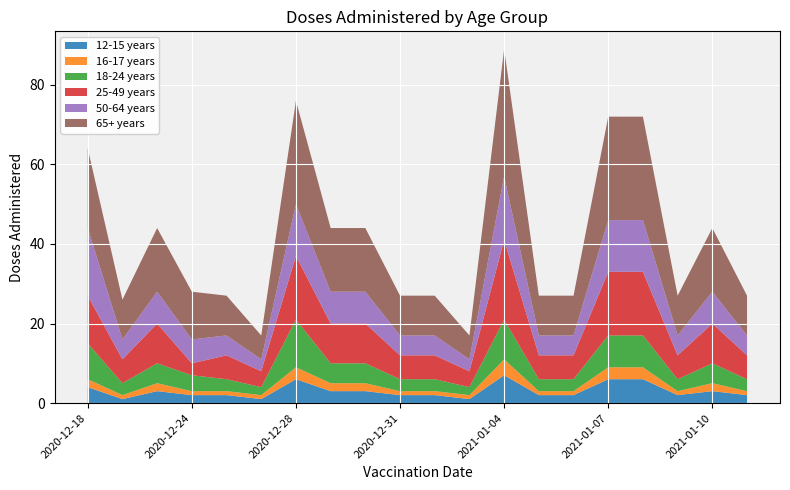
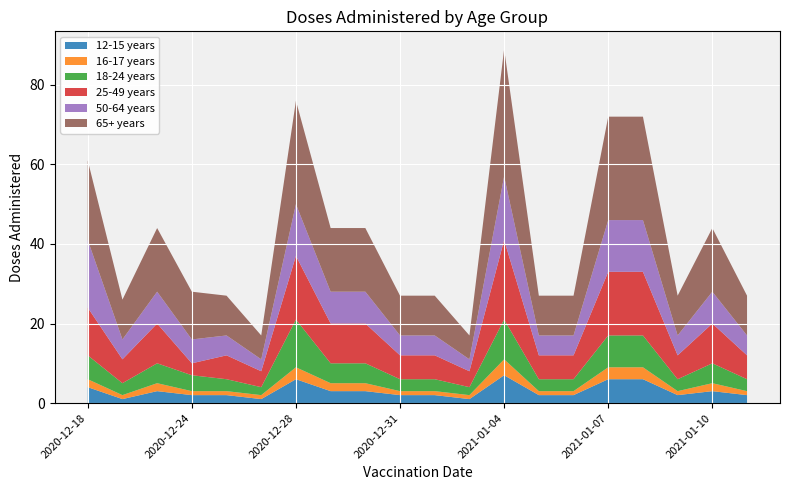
  {
    "12-15 years": {
      "2020-12-18": 4,
      "2020-12-24": 2,
      "2020-12-28": 6,
      "2020-12-31": 2,
      "2021-01-04": 7,
      "2021-01-07": 6,
      "2021-01-10": 3
    },
    "16-17 years": {
      "2020-12-18": 2,
      "2020-12-24": 1,
      "2020-12-28": 3,
      "2020-12-31": 1,
      "2021-01-04": 4,
      "2021-01-07": 3,
      "2021-01-10": 2
    },
    "18-24 years": {
-     "2020-12-18": 9,
+     "2020-12-18": 6,
      "2020-12-24": 4,
      "2020-12-28": 12,
      "2020-12-31": 3,
      "2021-01-04": 10,
      "2021-01-07": 8,
      "2021-01-10": 5
    },
    "25-49 years": {
      "2020-12-18": 12,
      "2020-12-24": 3,
      "2020-12-28": 16,
      "2020-12-31": 6,
      "2021-01-04": 20,
      "2021-01-07": 16,
      "2021-01-10": 10
    },
    "50-64 years": {
      "2020-12-18": 17,
      "2020-12-24": 6,
      "2020-12-28": 13,
      "2020-12-31": 5,
      "2021-01-04": 16,
      "2021-01-07": 13,
      "2021-01-10": 8
    },
    "65+ years": {
      "2020-12-18": 20,
      "2020-12-24": 12,
      "2020-12-28": 26,
      "2020-12-31": 10,
      "2021-01-04": 32,
      "2021-01-07": 26,
      "2021-01-10": 16
    }
  }
